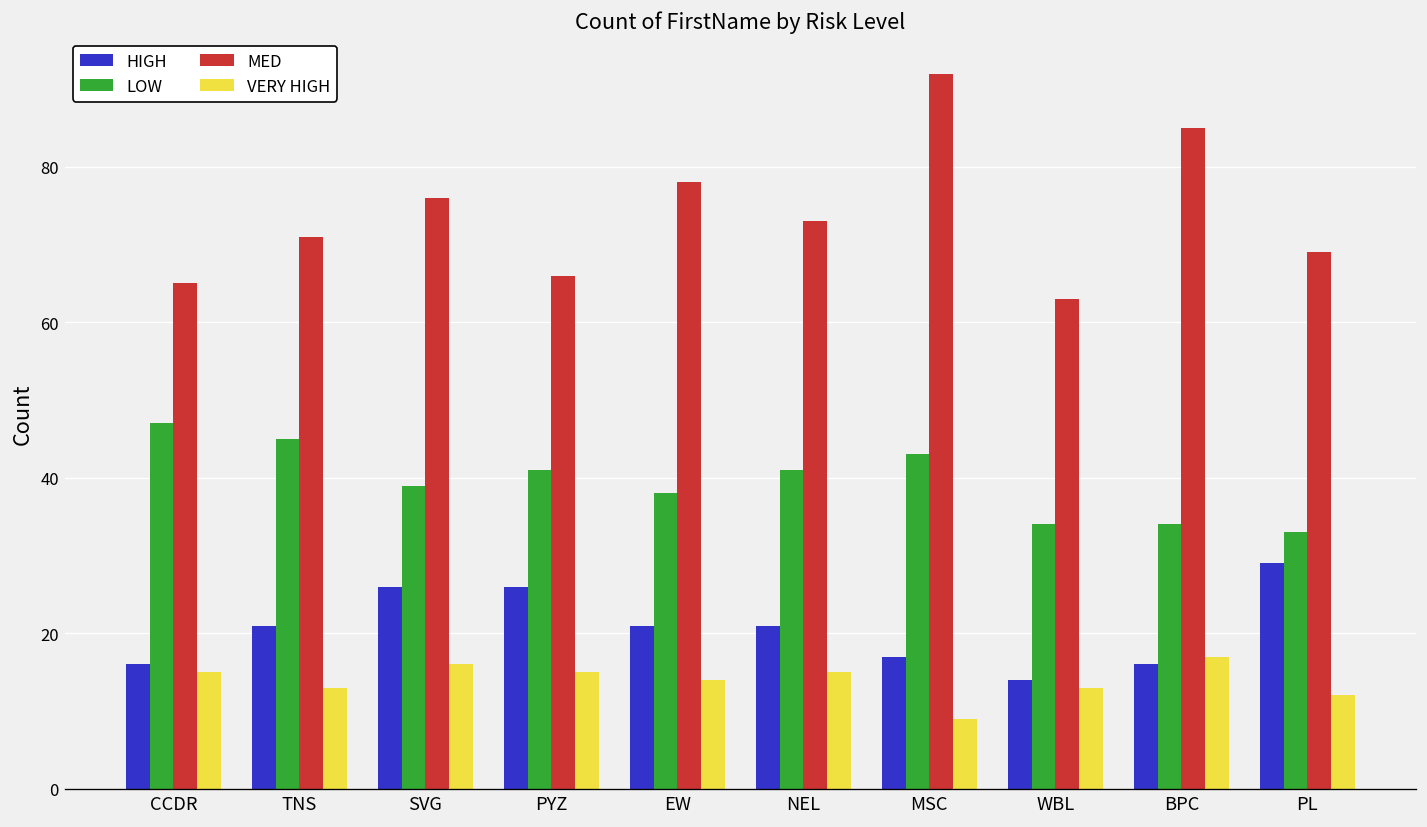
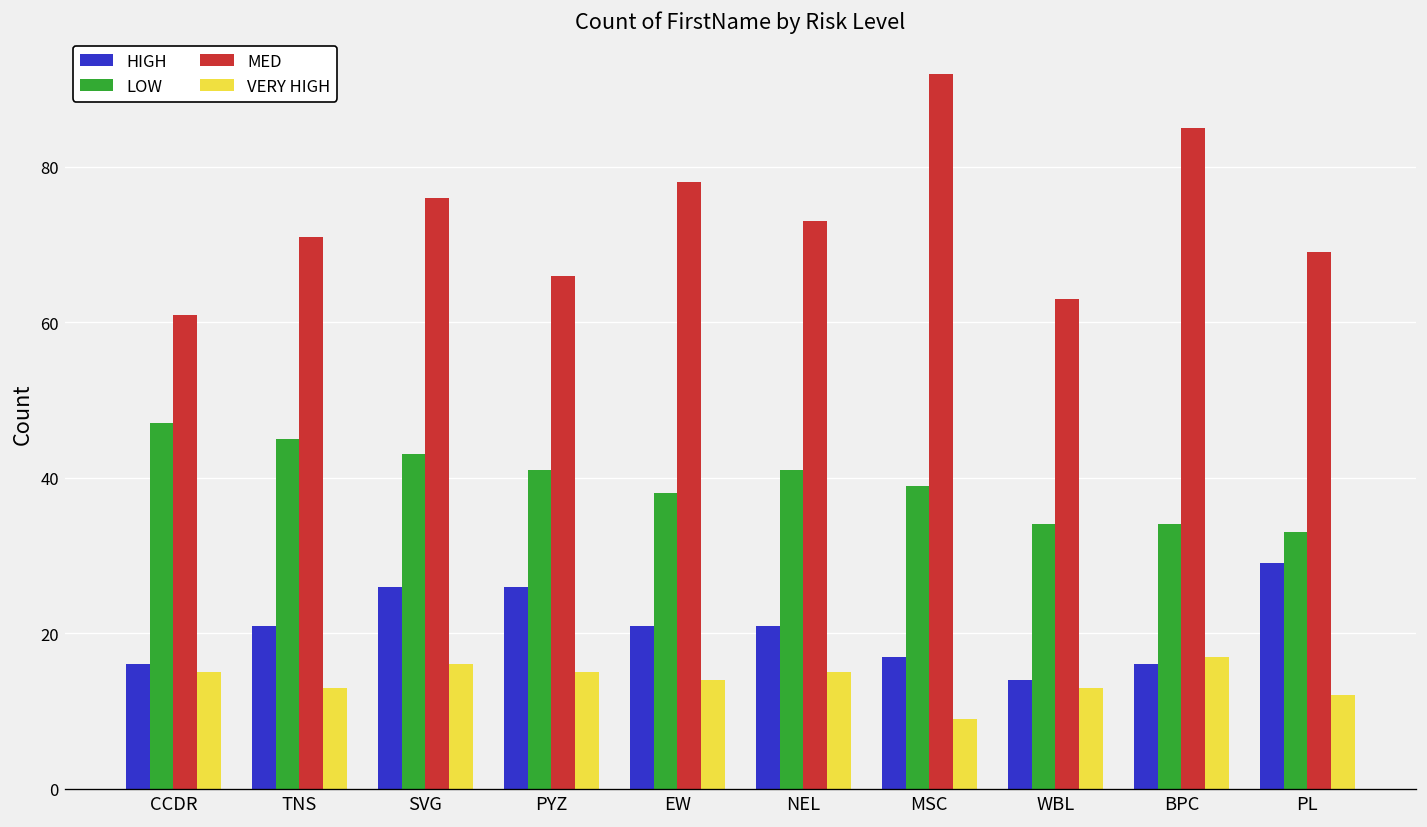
  {
    "HIGH": {
      "CCDR": 16,
      "TNS": 21,
      "SVG": 26,
      "PYZ": 26,
      "EW": 21,
      "NEL": 21,
      "MSC": 17,
      "WBL": 14,
      "BPC": 16,
      "PL": 29
    },
    "LOW": {
      "CCDR": 47,
      "TNS": 45,
-     "SVG": 39,
+     "SVG": 43,
      "PYZ": 41,
      "EW": 38,
      "NEL": 41,
-     "MSC": 43,
+     "MSC": 39,
      "WBL": 34,
      "BPC": 34,
      "PL": 33
    },
    "MED": {
-     "CCDR": 65,
+     "CCDR": 61,
      "TNS": 71,
      "SVG": 76,
      "PYZ": 66,
      "EW": 78,
      "NEL": 73,
      "MSC": 92,
      "WBL": 63,
      "BPC": 85,
      "PL": 69
    },
    "VERY HIGH": {
      "CCDR": 15,
      "TNS": 13,
      "SVG": 16,
      "PYZ": 15,
      "EW": 14,
      "NEL": 15,
      "MSC": 9,
      "WBL": 13,
      "BPC": 17,
      "PL": 12
    }
  }
